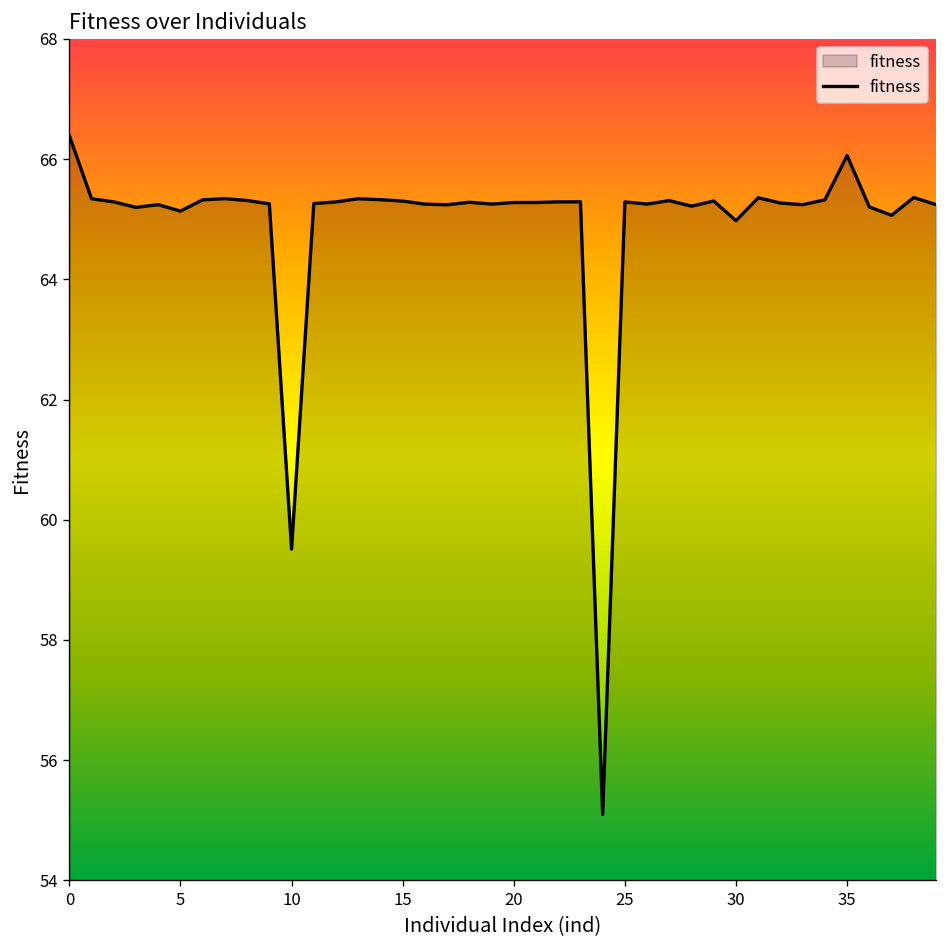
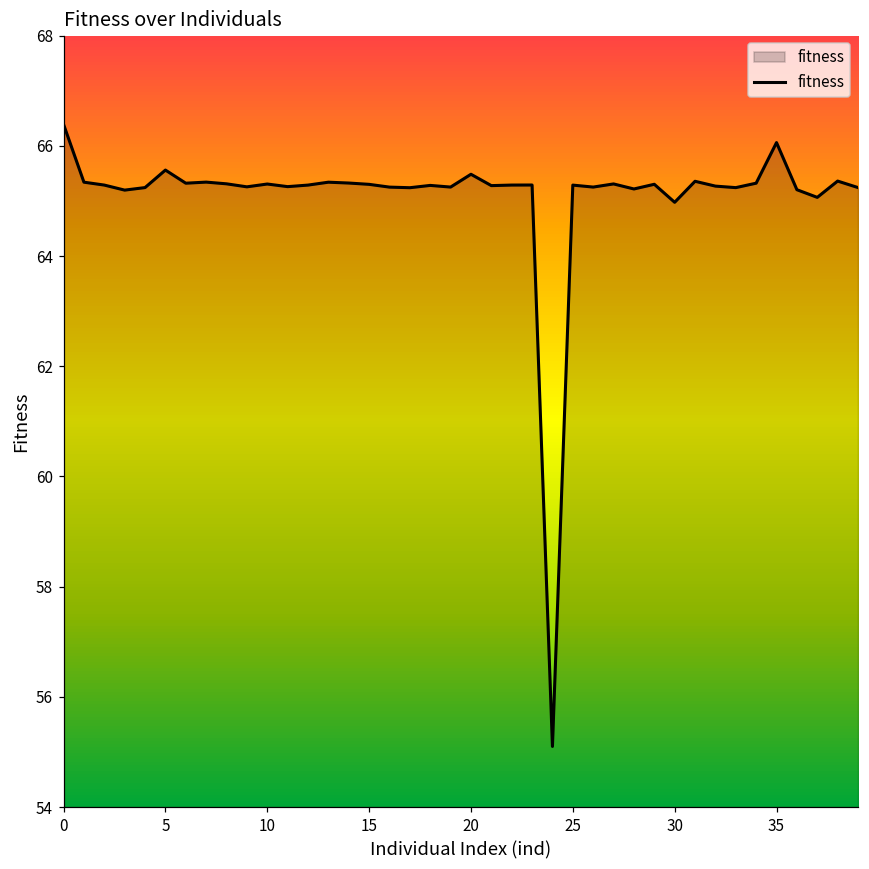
  {
    "0": 66.4,
-   "5": 65.1,
-   "10": 59.5,
+   "5": 65.6,
+   "10": 65.3,
    "15": 65.3,
-   "20": 65.3,
+   "20": 65.5,
    "25": 65.3,
    "30": 65.0,
    "35": 66.1
  }
